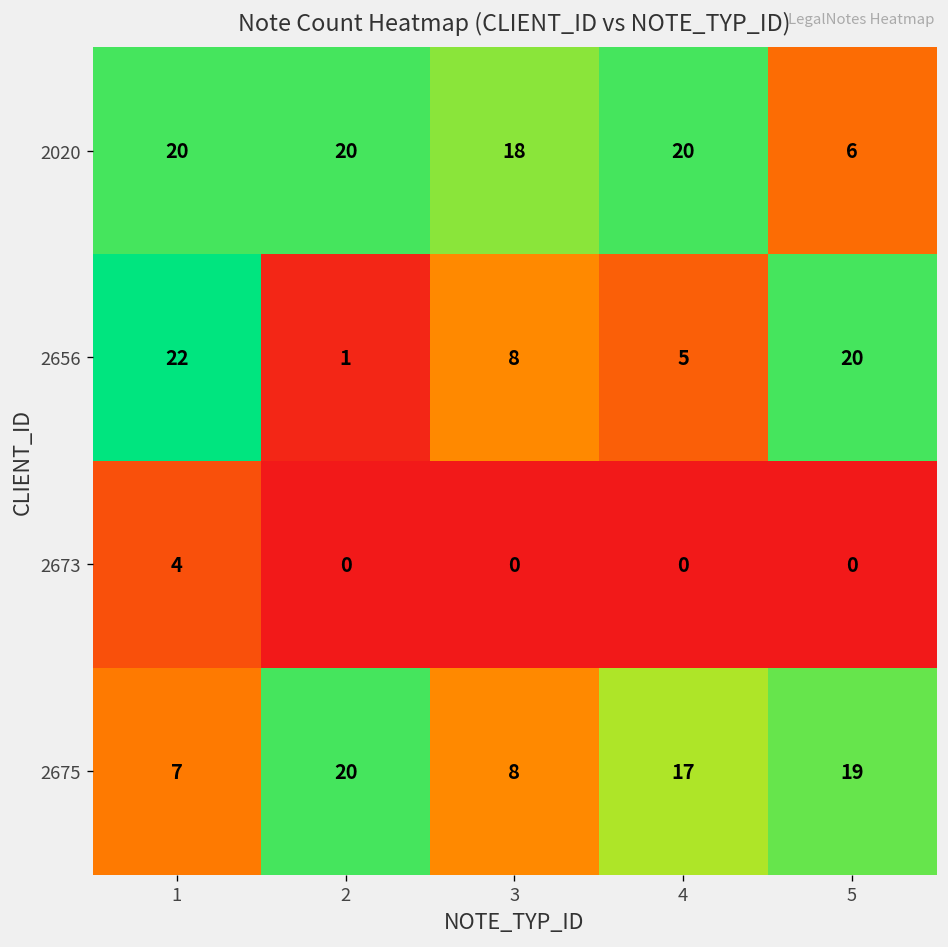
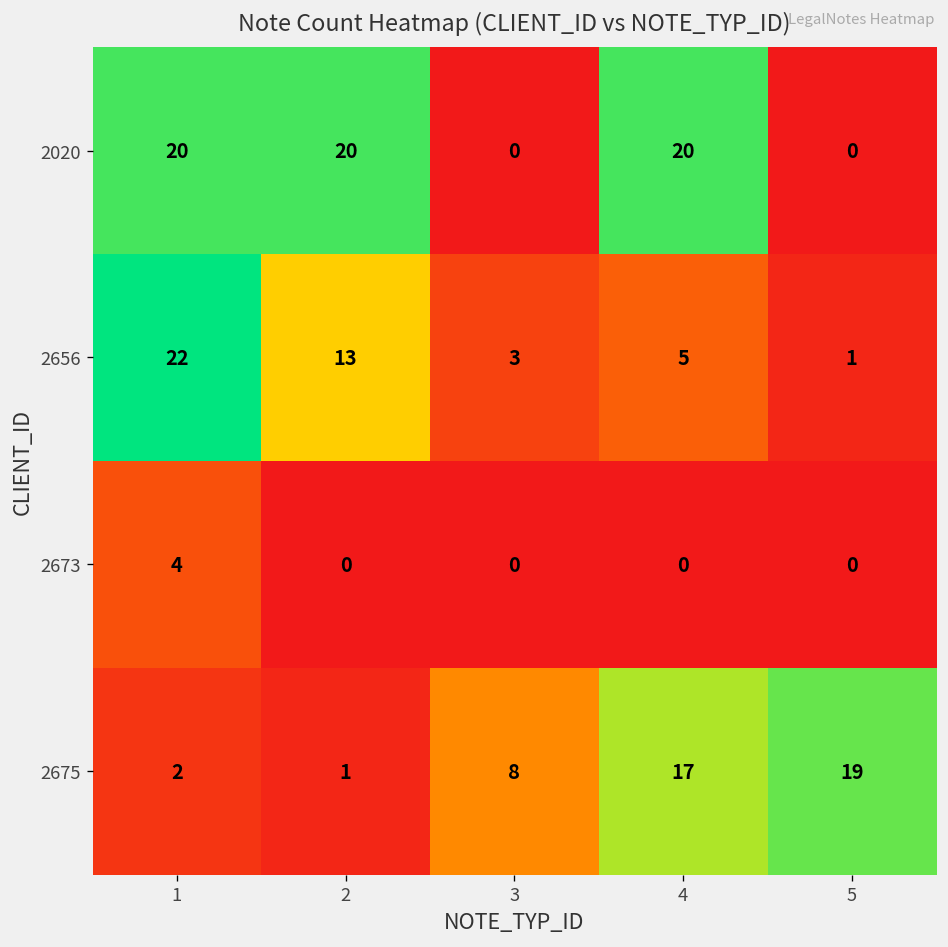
  {
    "2020": {
      "1": 20,
      "2": 20,
-     "3": 18,
+     "3": 0,
      "4": 20,
-     "5": 6
+     "5": 0
    },
    "2656": {
      "1": 22,
-     "2": 1,
-     "3": 8,
+     "2": 13,
+     "3": 3,
      "4": 5,
-     "5": 20
+     "5": 1
    },
    "2673": {
      "1": 4,
      "2": 0,
      "3": 0,
      "4": 0,
      "5": 0
    },
    "2675": {
-     "1": 7,
-     "2": 20,
+     "1": 2,
+     "2": 1,
      "3": 8,
      "4": 17,
      "5": 19
    }
  }
